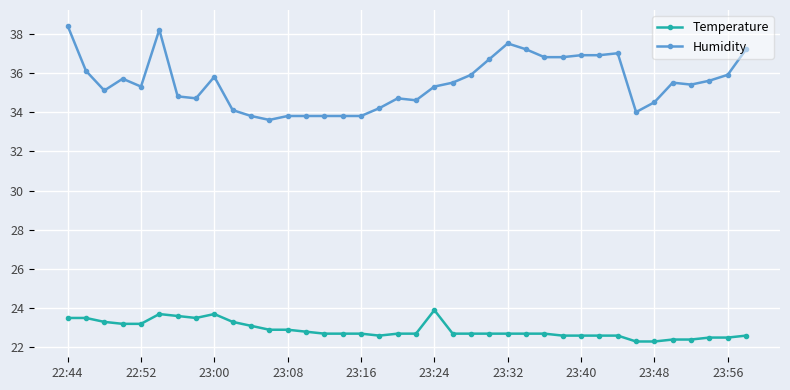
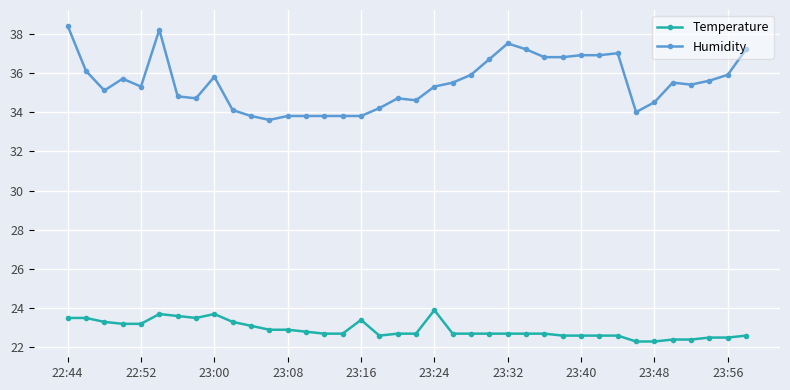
  {
    "Temperature": {
      "22:44": 23.5,
      "22:52": 23.2,
      "23:00": 23.7,
      "23:08": 22.9,
-     "23:16": 22.7,
+     "23:16": 23.4,
      "23:24": 23.9,
      "23:32": 22.7,
      "23:40": 22.6,
      "23:48": 22.3,
      "23:56": 22.5
    },
    "Humidity": {
      "22:44": 38.4,
      "22:52": 35.3,
      "23:00": 35.8,
      "23:08": 33.8,
      "23:16": 33.8,
      "23:24": 35.3,
      "23:32": 37.5,
      "23:40": 36.9,
      "23:48": 34.5,
      "23:56": 35.9
    }
  }
